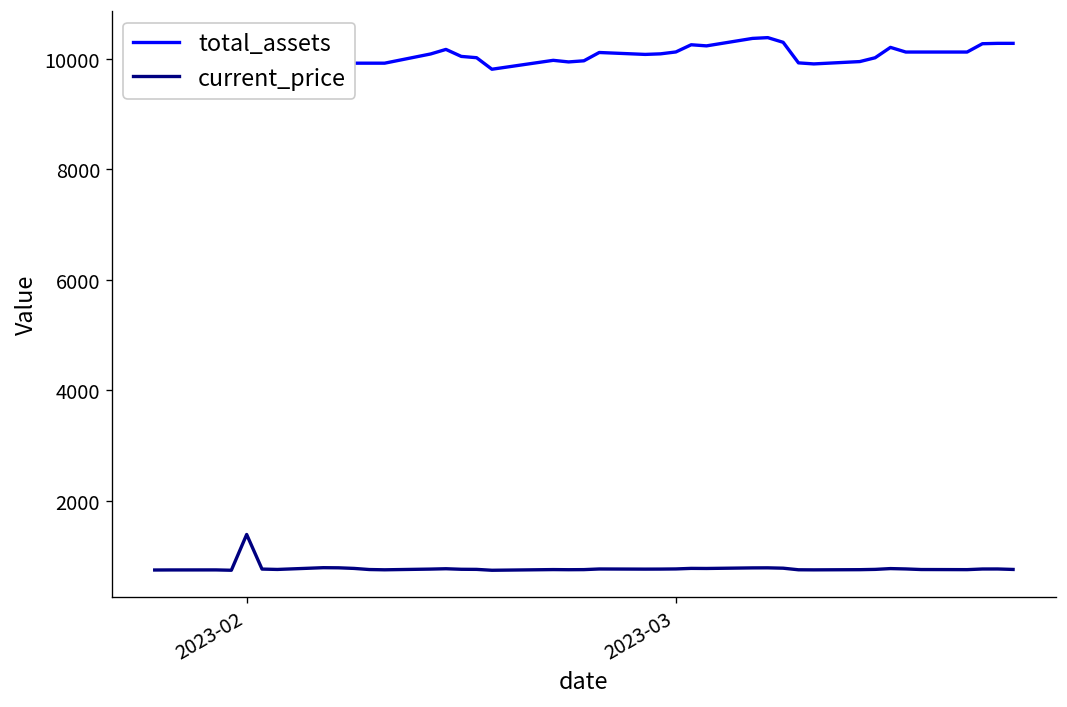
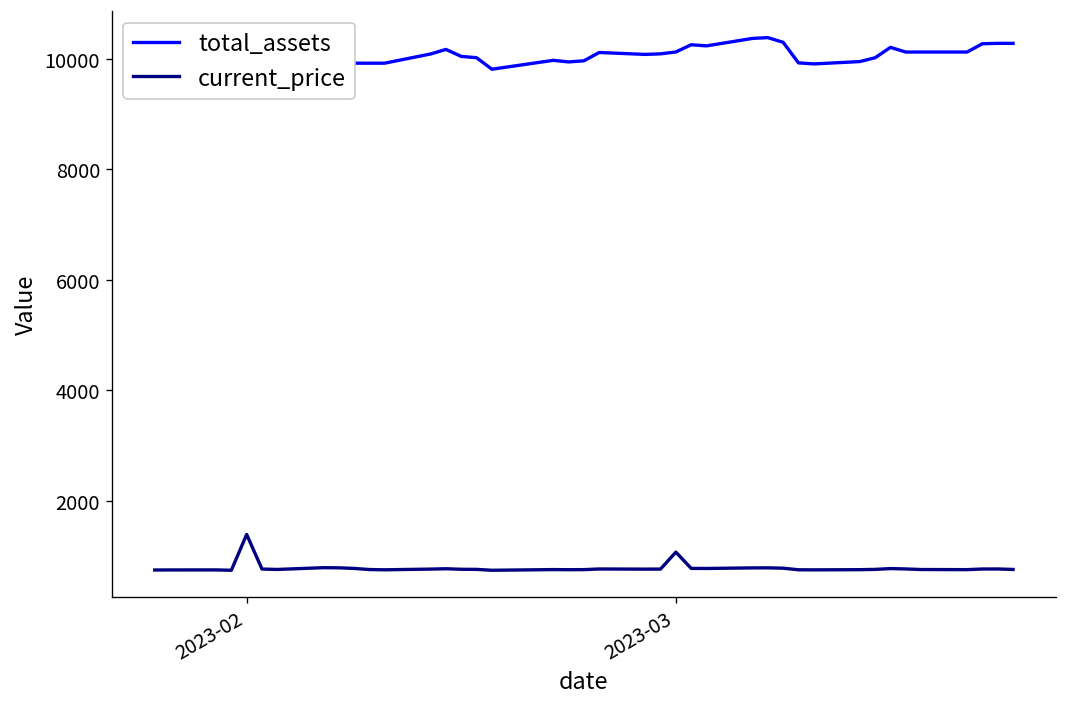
  {
    "total_assets": {
      "2023-03": 10100
    },
    "current_price": {
      "2023-02": 1400,
-     "2023-03": 800
+     "2023-03": 1100
    }
  }
